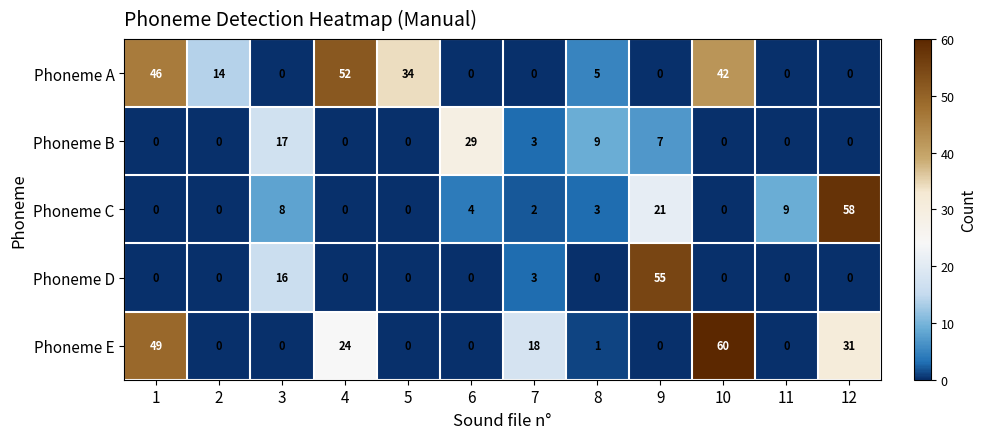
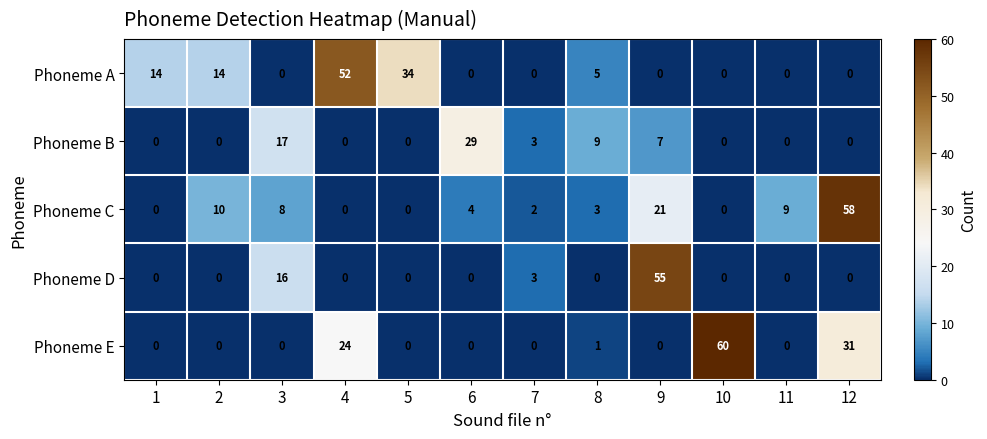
  {
    "Phoneme A": {
-     "1": 46,
+     "1": 14,
      "2": 14,
      "3": 0,
      "4": 52,
      "5": 34,
      "6": 0,
      "7": 0,
      "8": 5,
      "9": 0,
-     "10": 42,
+     "10": 0,
      "11": 0,
      "12": 0
    },
    "Phoneme B": {
      "1": 0,
      "2": 0,
      "3": 17,
      "4": 0,
      "5": 0,
      "6": 29,
      "7": 3,
      "8": 9,
      "9": 7,
      "10": 0,
      "11": 0,
      "12": 0
    },
    "Phoneme C": {
      "1": 0,
-     "2": 0,
+     "2": 10,
      "3": 8,
      "4": 0,
      "5": 0,
      "6": 4,
      "7": 2,
      "8": 3,
      "9": 21,
      "10": 0,
      "11": 9,
      "12": 58
    },
    "Phoneme D": {
      "1": 0,
      "2": 0,
      "3": 16,
      "4": 0,
      "5": 0,
      "6": 0,
      "7": 3,
      "8": 0,
      "9": 55,
      "10": 0,
      "11": 0,
      "12": 0
    },
    "Phoneme E": {
-     "1": 49,
+     "1": 0,
      "2": 0,
      "3": 0,
      "4": 24,
      "5": 0,
      "6": 0,
-     "7": 18,
+     "7": 0,
      "8": 1,
      "9": 0,
      "10": 60,
      "11": 0,
      "12": 31
    }
  }
